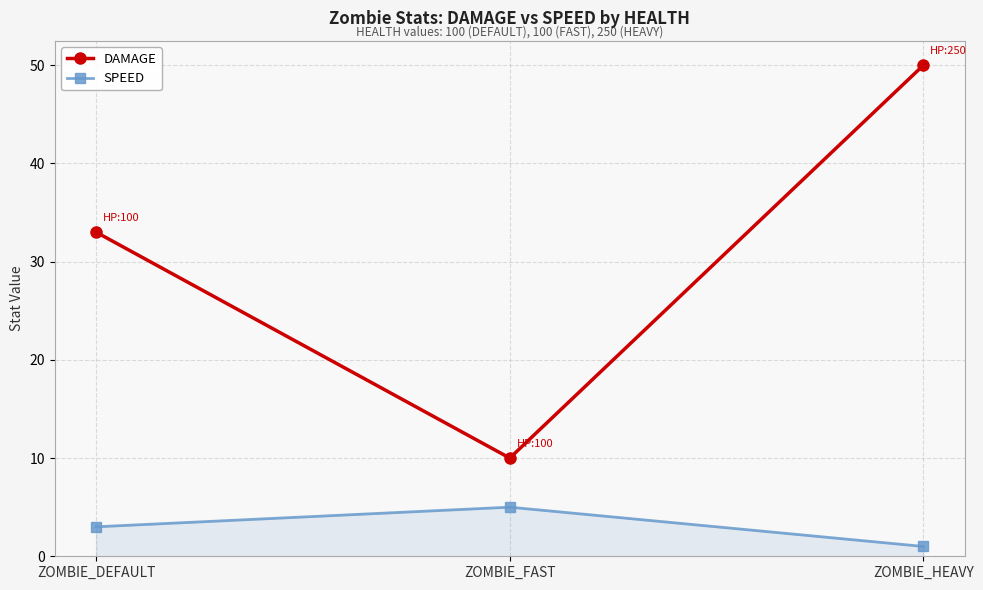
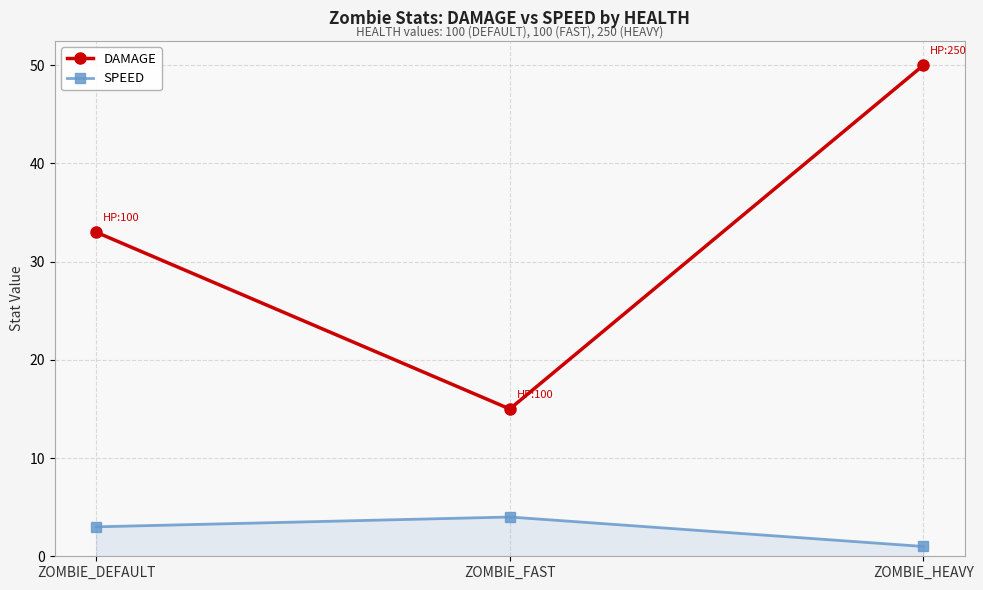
  {
    "DAMAGE": {
-     "ZOMBIE_FAST": 10
+     "ZOMBIE_FAST": 15
    },
    "SPEED": {
      "ZOMBIE_DEFAULT": 3,
-     "ZOMBIE_FAST": 5,
+     "ZOMBIE_FAST": 4,
      "ZOMBIE_HEAVY": 1
    }
  }
